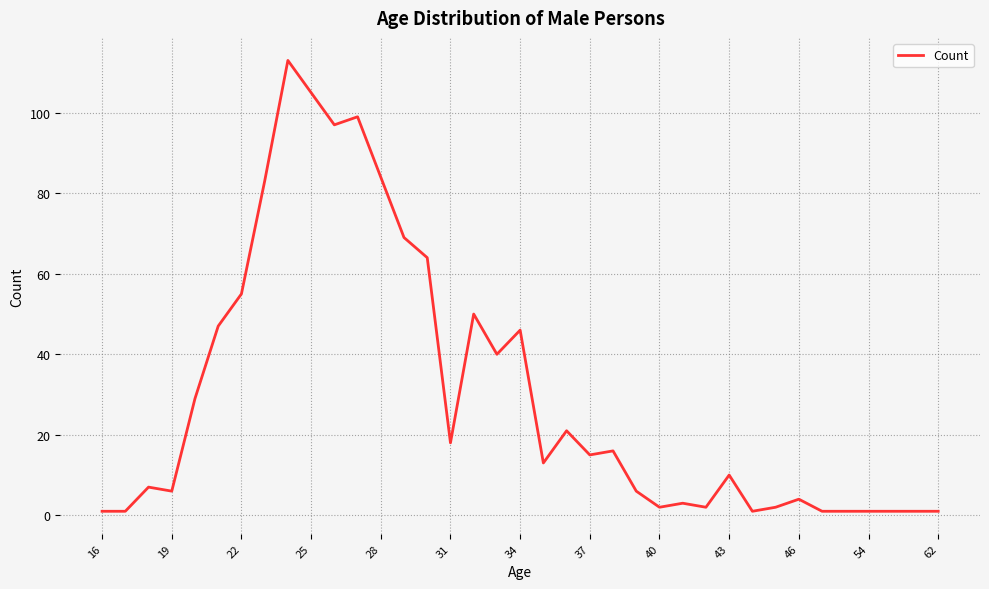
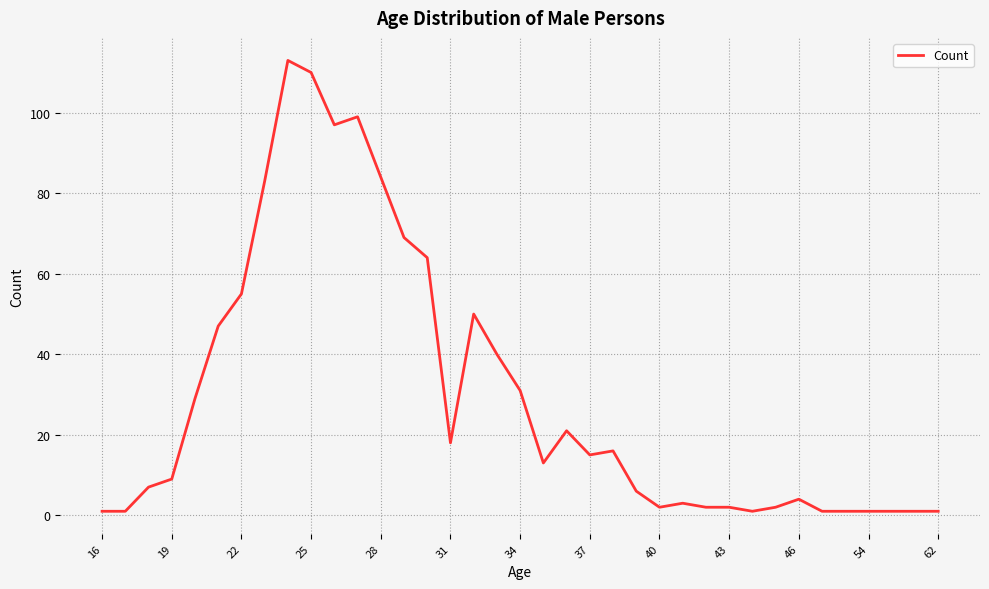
  {
    "16": 1,
-   "19": 6,
+   "19": 9,
    "22": 55,
-   "25": 105,
+   "25": 110,
    "28": 84,
    "31": 18,
-   "34": 46,
+   "34": 31,
    "37": 15,
    "40": 2,
-   "43": 10,
+   "43": 2,
    "46": 4,
    "54": 1,
    "62": 1
  }
